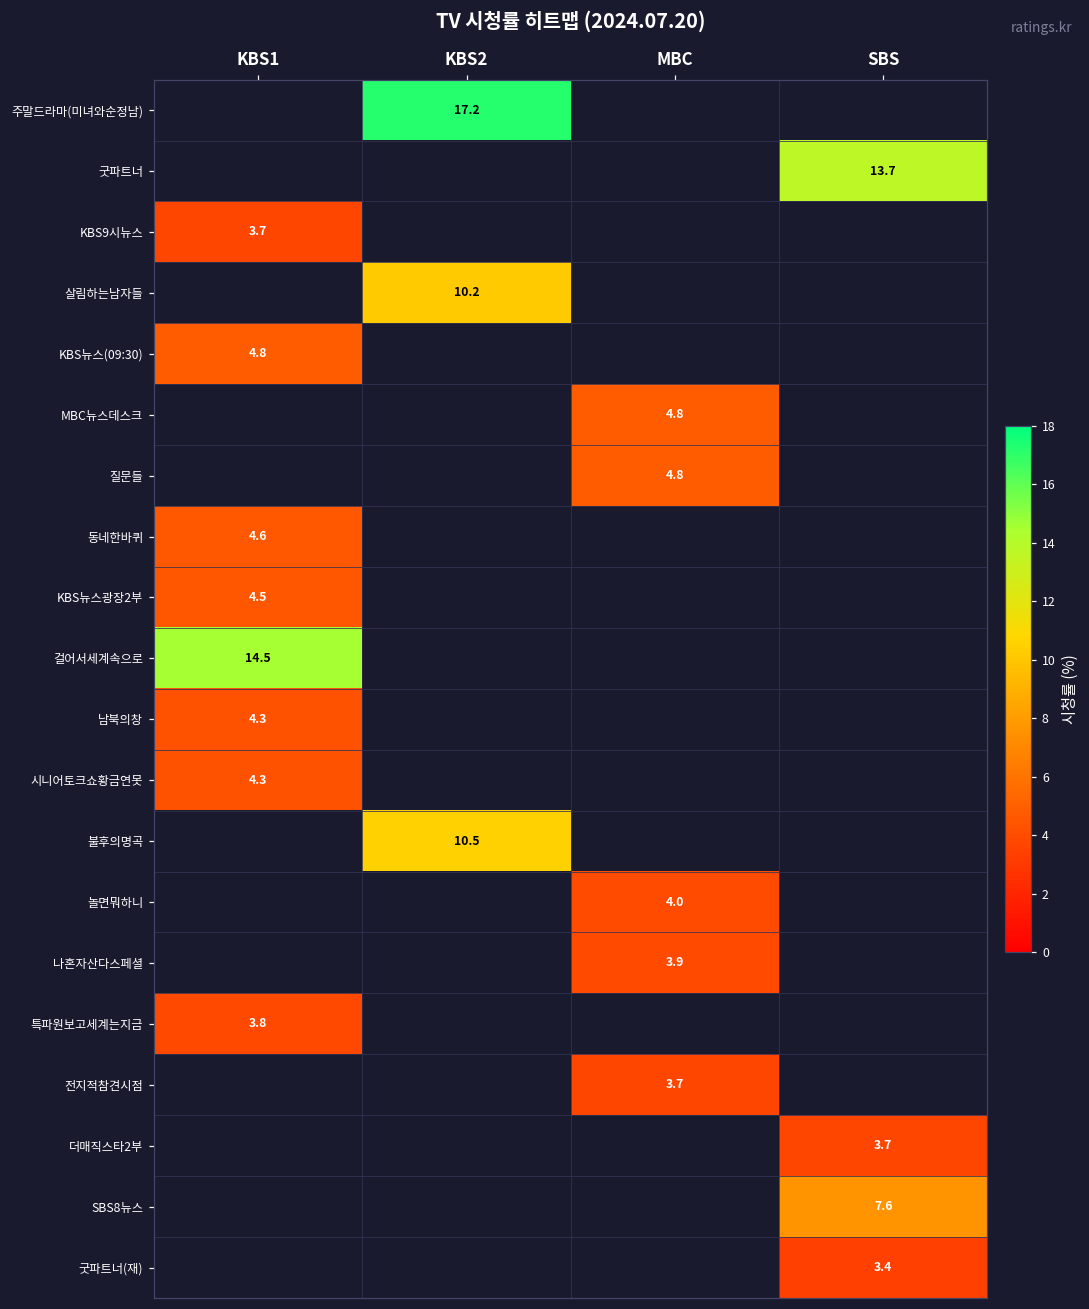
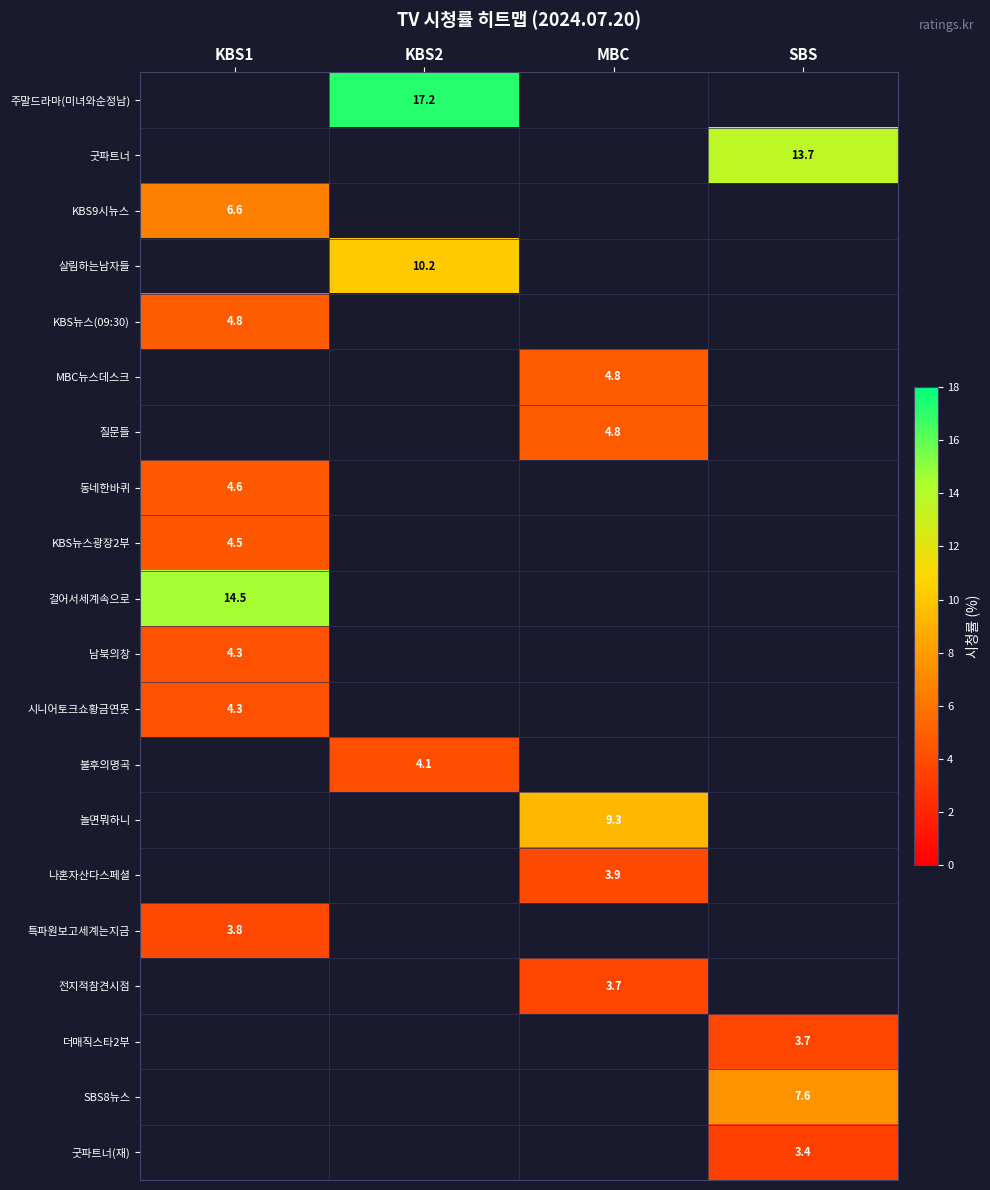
  {
    "주말드라마(미녀와순정남)": {
      "KBS2": 17.2
    },
    "굿파트너": {
      "SBS": 13.7
    },
    "KBS9시뉴스": {
-     "KBS1": 3.7
+     "KBS1": 6.6
    },
    "살림하는남자들": {
      "KBS2": 10.2
    },
    "KBS뉴스(09:30)": {
      "KBS1": 4.8
    },
    "MBC뉴스데스크": {
      "MBC": 4.8
    },
    "질문들": {
      "MBC": 4.8
    },
    "동네한바퀴": {
      "KBS1": 4.6
    },
    "KBS뉴스광장2부": {
      "KBS1": 4.5
    },
    "걸어서세계속으로": {
      "KBS1": 14.5
    },
    "남북의창": {
      "KBS1": 4.3
    },
    "시니어토크쇼황금연못": {
      "KBS1": 4.3
    },
    "불후의명곡": {
-     "KBS2": 10.5
+     "KBS2": 4.1
    },
    "놀면뭐하니": {
-     "MBC": 4.0
+     "MBC": 9.3
    },
    "나혼자산다스페셜": {
      "MBC": 3.9
    },
    "특파원보고세계는지금": {
      "KBS1": 3.8
    },
    "전지적참견시점": {
      "MBC": 3.7
    },
    "더매직스타2부": {
      "SBS": 3.7
    },
    "SBS8뉴스": {
      "SBS": 7.6
    },
    "굿파트너(재)": {
      "SBS": 3.4
    }
  }
